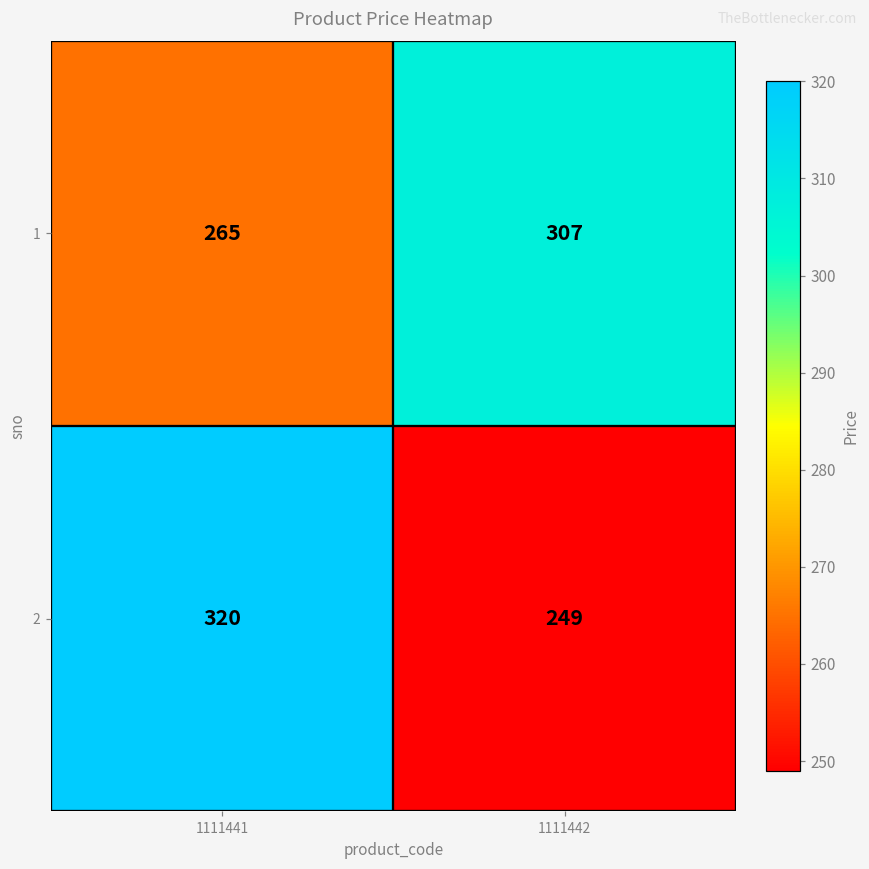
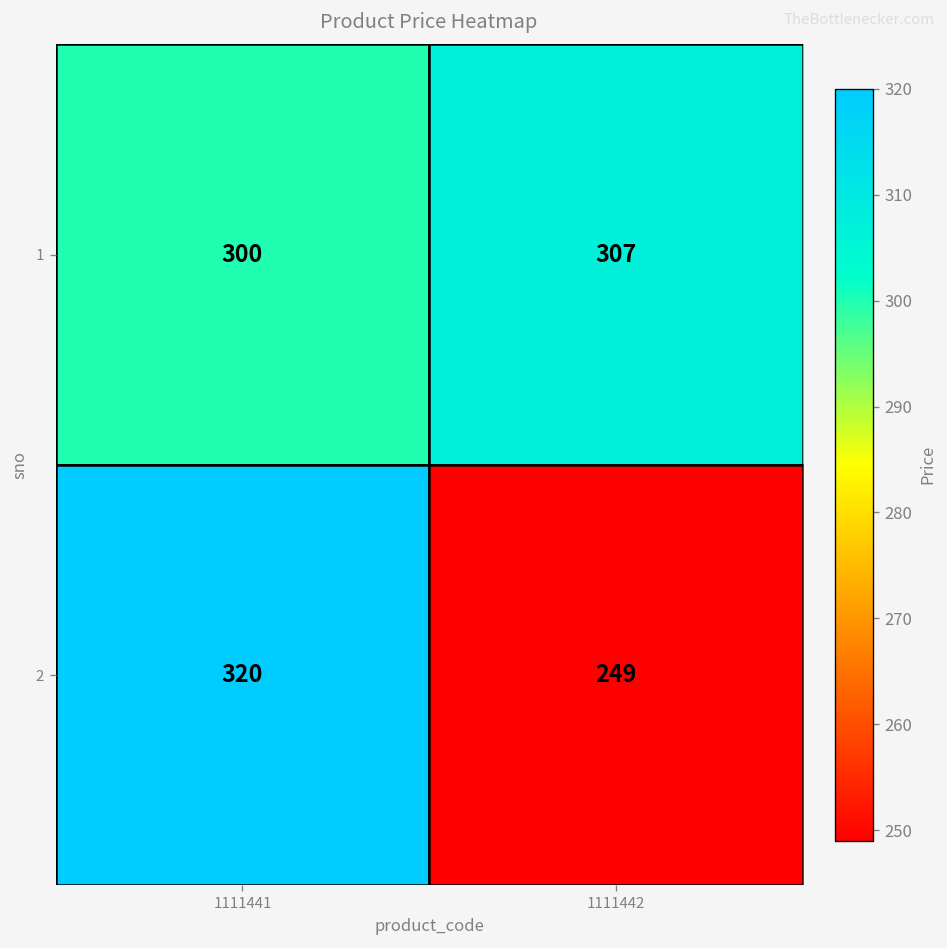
  {
    "1": {
-     "1111441": 265,
+     "1111441": 300,
      "1111442": 307
    },
    "2": {
      "1111441": 320,
      "1111442": 249
    }
  }
